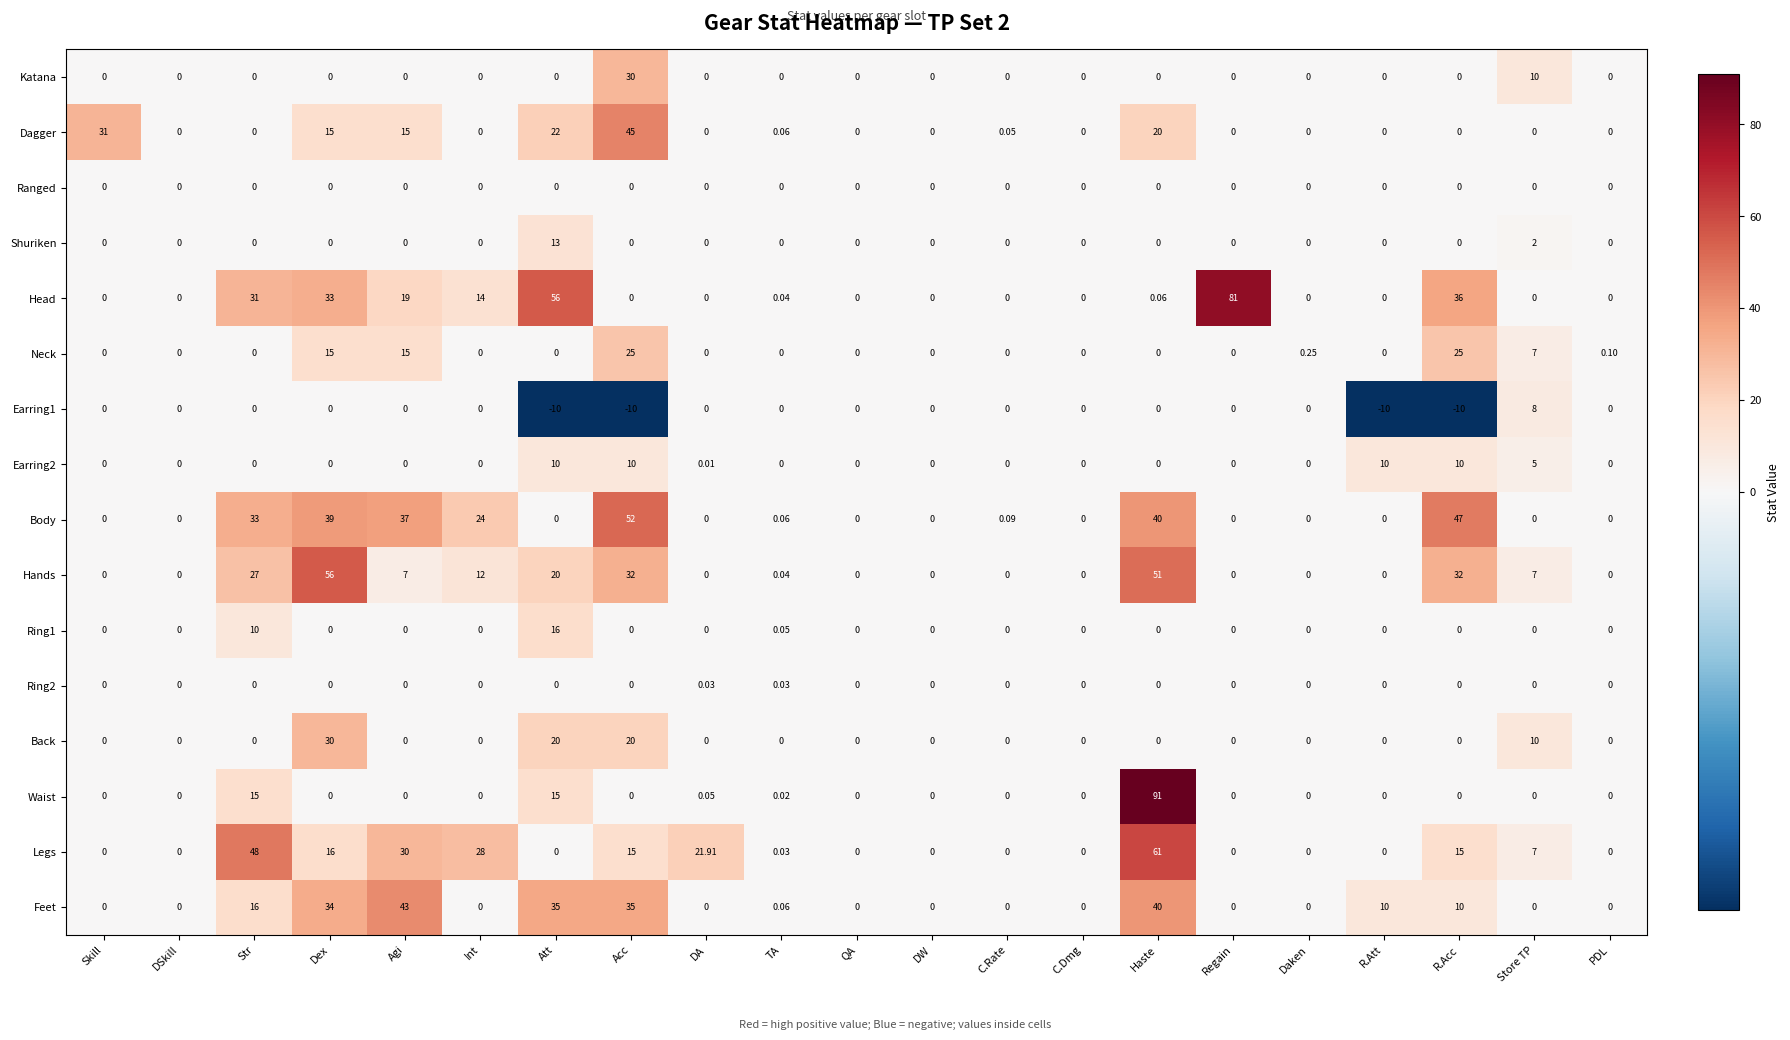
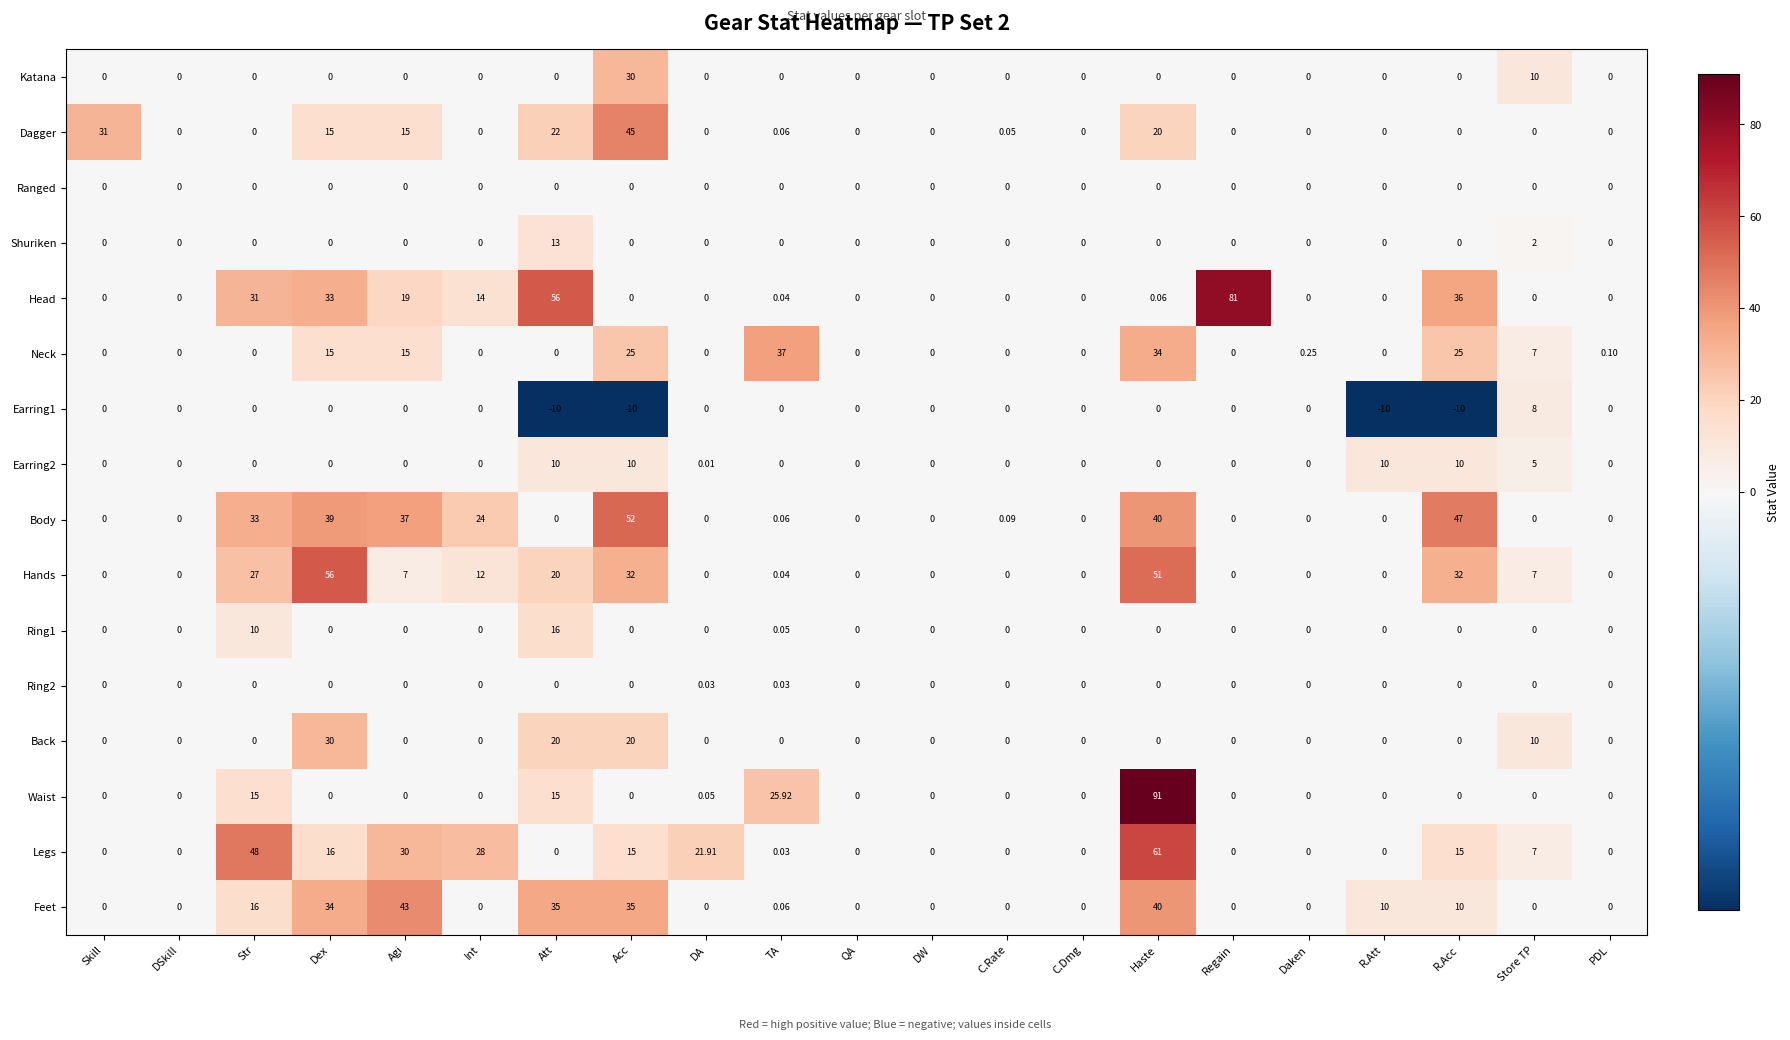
  {
    "Neck": {
      "Skill": 0,
      "DSkill": 0,
      "Str": 0,
      "Dex": 15,
      "Agi": 15,
      "Int": 0,
      "Att": 0,
      "Acc": 25,
      "DA": 0,
-     "TA": 0,
+     "TA": 37,
      "QA": 0,
      "DW": 0,
      "C.Rate": 0,
      "C.Dmg": 0,
-     "Haste": 0,
+     "Haste": 34,
      "Regain": 0,
      "Daken": 0.25,
      "R.Att": 0,
      "R.Acc": 25,
      "Store TP": 7,
      "PDL": 0.10
    },
    "Waist": {
      "Skill": 0,
      "DSkill": 0,
      "Str": 15,
      "Dex": 0,
      "Agi": 0,
      "Int": 0,
      "Att": 15,
      "Acc": 0,
      "DA": 0.05,
-     "TA": 0.02,
+     "TA": 25.92,
      "QA": 0,
      "DW": 0,
      "C.Rate": 0,
      "C.Dmg": 0,
      "Haste": 91,
      "Regain": 0,
      "Daken": 0,
      "R.Att": 0,
      "R.Acc": 0,
      "Store TP": 0,
      "PDL": 0
    }
  }
